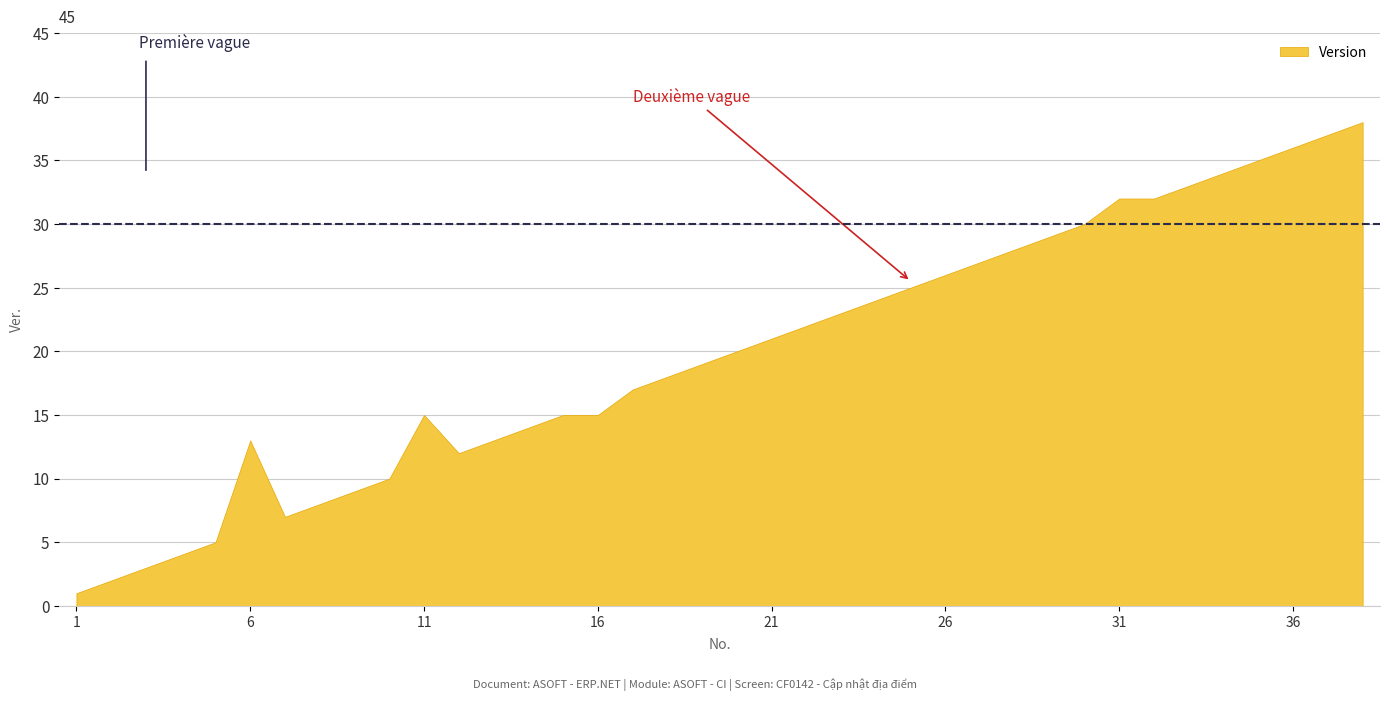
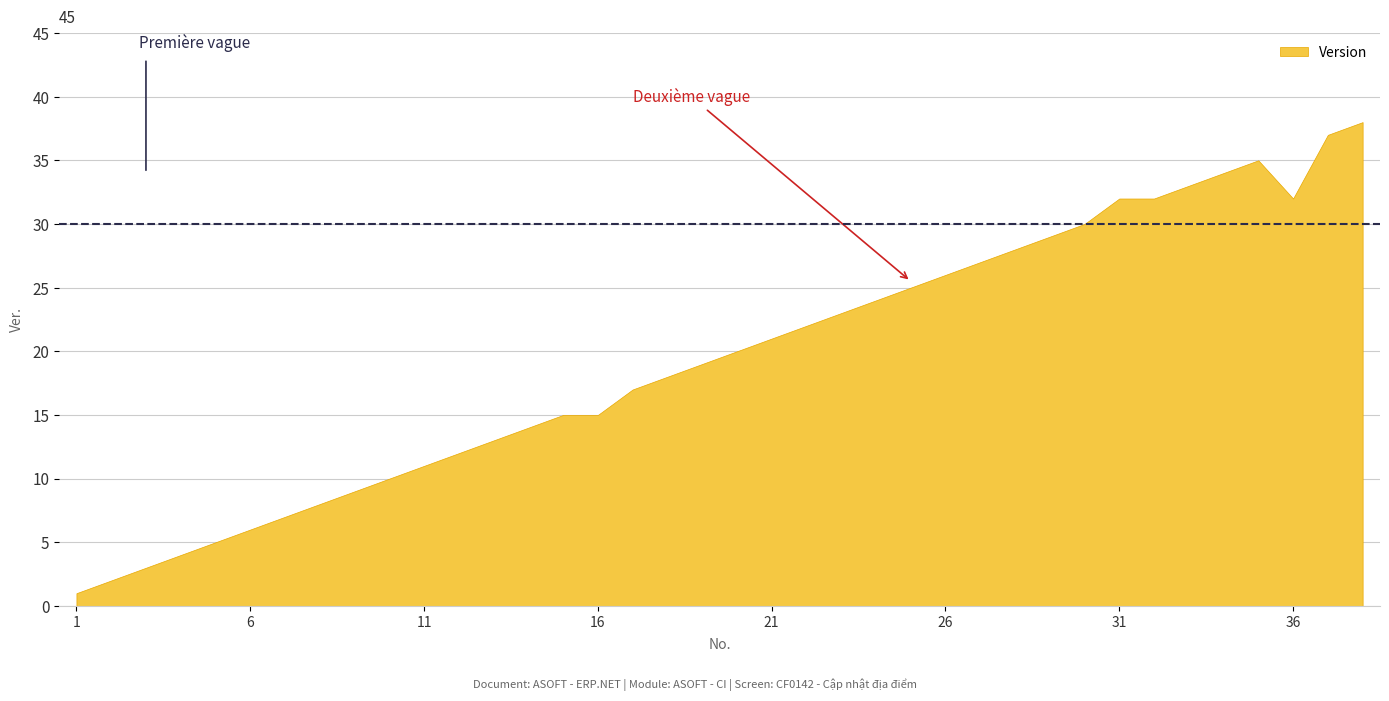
  {
    "1": 1,
-   "6": 13,
-   "11": 15,
+   "6": 6,
+   "11": 11,
    "16": 15,
    "21": 21,
    "26": 26,
    "31": 32,
-   "36": 36
+   "36": 32
  }
